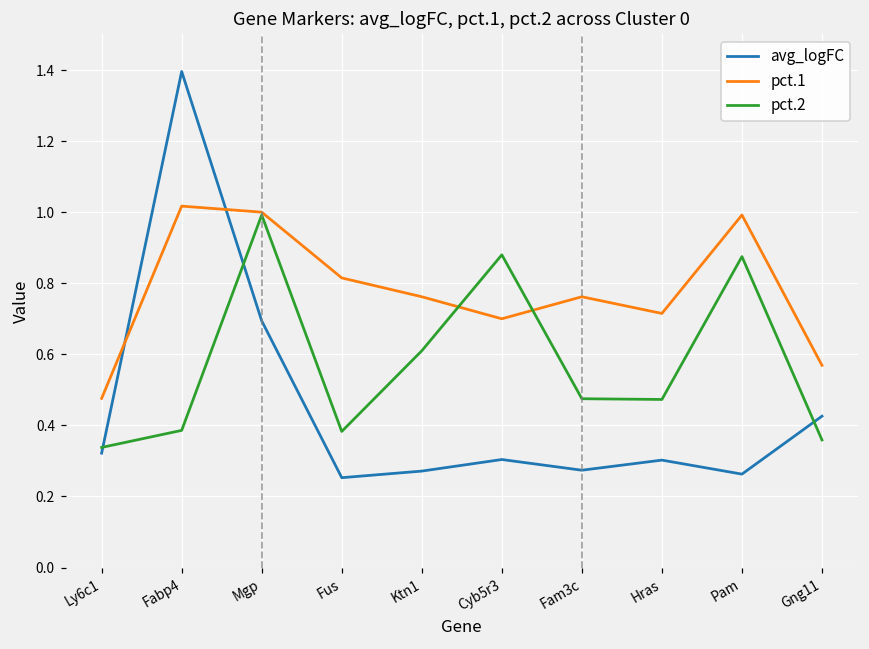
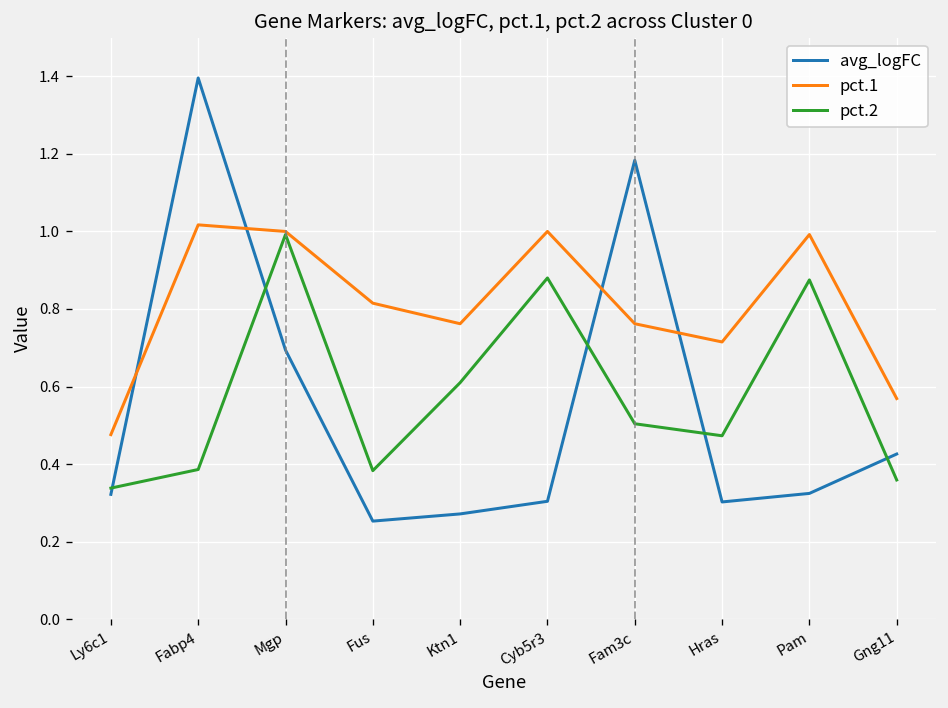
  {
    "avg_logFC": {
      "Ly6c1": 0.32,
      "Fabp4": 1.40,
      "Mgp": 0.69,
      "Fus": 0.25,
      "Ktn1": 0.27,
      "Cyb5r3": 0.30,
-     "Fam3c": 0.27,
+     "Fam3c": 1.18,
      "Hras": 0.30,
-     "Pam": 0.26,
+     "Pam": 0.32,
      "Gng11": 0.43
    },
    "pct.1": {
      "Ly6c1": 0.48,
      "Fabp4": 1.02,
      "Mgp": 1.0,
      "Fus": 0.82,
      "Ktn1": 0.76,
-     "Cyb5r3": 0.7,
+     "Cyb5r3": 1.0,
      "Fam3c": 0.76,
      "Hras": 0.72,
      "Pam": 0.99,
      "Gng11": 0.57
    },
    "pct.2": {
      "Ly6c1": 0.34,
      "Fabp4": 0.39,
      "Mgp": 0.99,
      "Fus": 0.38,
      "Ktn1": 0.61,
      "Cyb5r3": 0.88,
-     "Fam3c": 0.48,
+     "Fam3c": 0.50,
      "Hras": 0.47,
      "Pam": 0.88,
      "Gng11": 0.36
    }
  }
